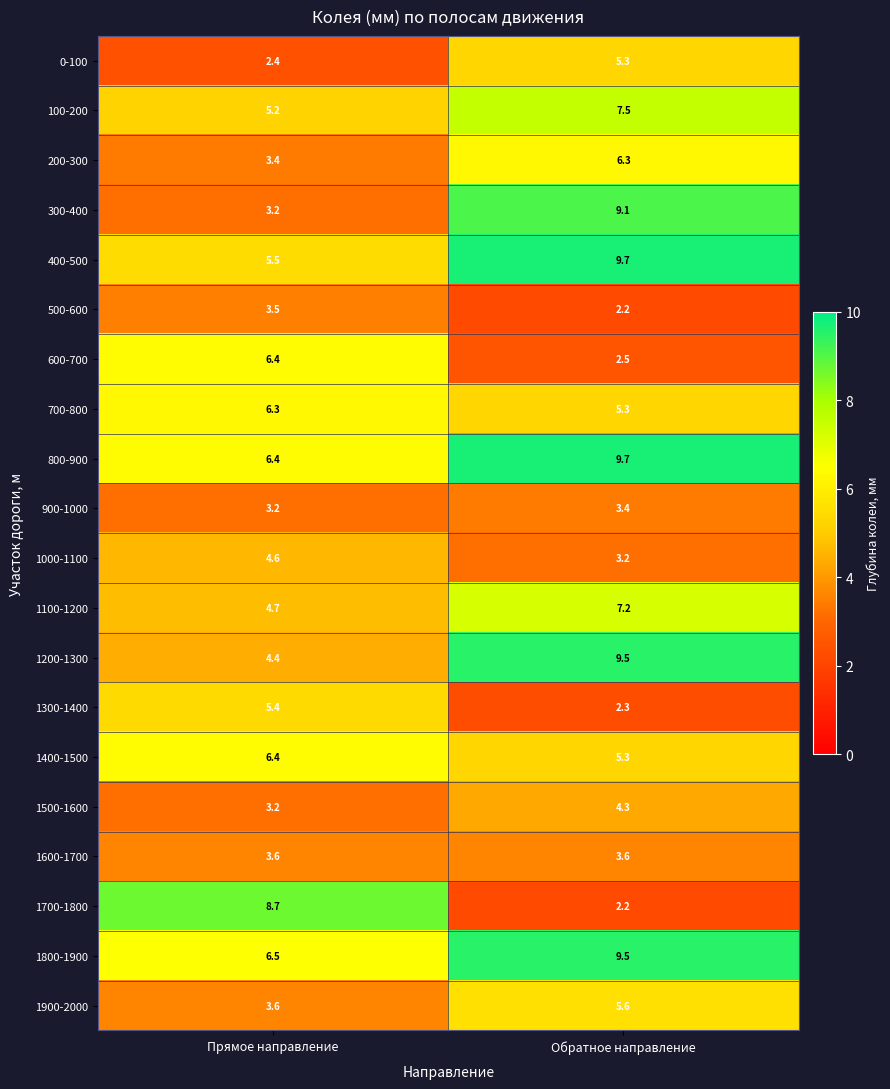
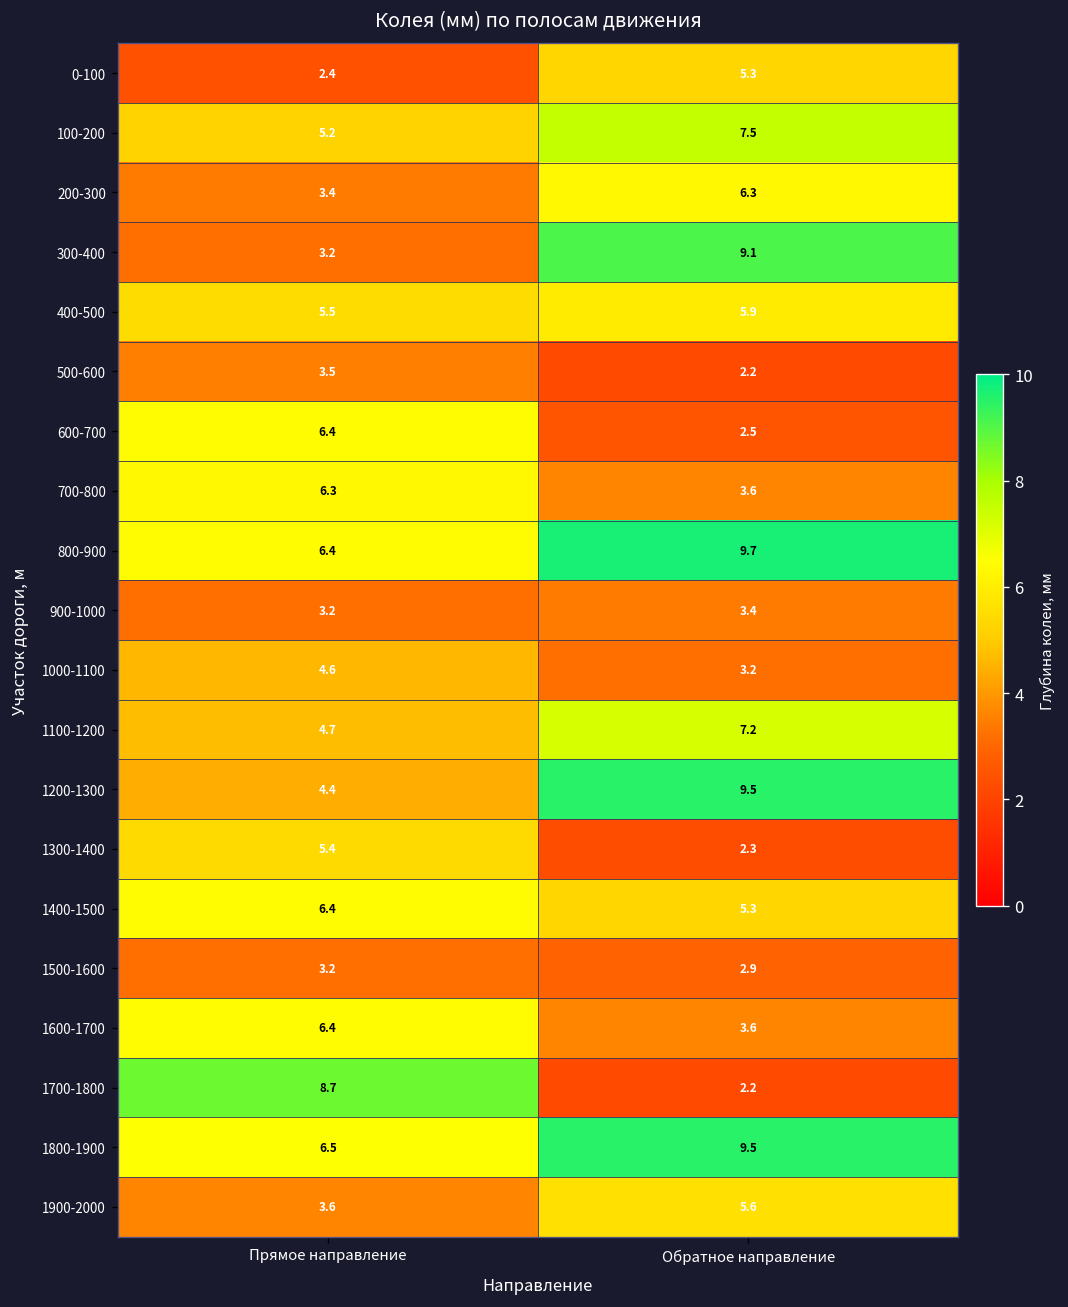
  {
    "0-100": {
      "Прямое направление": 2.4,
      "Обратное направление": 5.3
    },
    "100-200": {
      "Прямое направление": 5.2,
      "Обратное направление": 7.5
    },
    "200-300": {
      "Прямое направление": 3.4,
      "Обратное направление": 6.3
    },
    "300-400": {
      "Прямое направление": 3.2,
      "Обратное направление": 9.1
    },
    "400-500": {
      "Прямое направление": 5.5,
-     "Обратное направление": 9.7
+     "Обратное направление": 5.9
    },
    "500-600": {
      "Прямое направление": 3.5,
      "Обратное направление": 2.2
    },
    "600-700": {
      "Прямое направление": 6.4,
      "Обратное направление": 2.5
    },
    "700-800": {
      "Прямое направление": 6.3,
-     "Обратное направление": 5.3
+     "Обратное направление": 3.6
    },
    "800-900": {
      "Прямое направление": 6.4,
      "Обратное направление": 9.7
    },
    "900-1000": {
      "Прямое направление": 3.2,
      "Обратное направление": 3.4
    },
    "1000-1100": {
      "Прямое направление": 4.6,
      "Обратное направление": 3.2
    },
    "1100-1200": {
      "Прямое направление": 4.7,
      "Обратное направление": 7.2
    },
    "1200-1300": {
      "Прямое направление": 4.4,
      "Обратное направление": 9.5
    },
    "1300-1400": {
      "Прямое направление": 5.4,
      "Обратное направление": 2.3
    },
    "1400-1500": {
      "Прямое направление": 6.4,
      "Обратное направление": 5.3
    },
    "1500-1600": {
      "Прямое направление": 3.2,
-     "Обратное направление": 4.3
+     "Обратное направление": 2.9
    },
    "1600-1700": {
-     "Прямое направление": 3.6,
+     "Прямое направление": 6.4,
      "Обратное направление": 3.6
    },
    "1700-1800": {
      "Прямое направление": 8.7,
      "Обратное направление": 2.2
    },
    "1800-1900": {
      "Прямое направление": 6.5,
      "Обратное направление": 9.5
    },
    "1900-2000": {
      "Прямое направление": 3.6,
      "Обратное направление": 5.6
    }
  }
